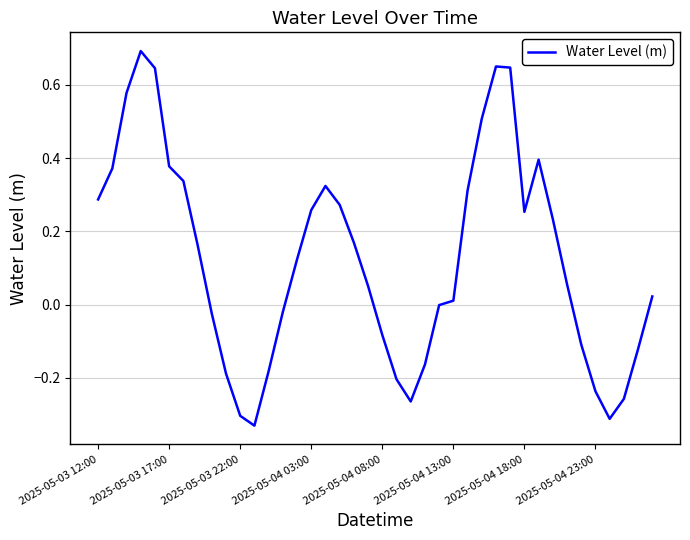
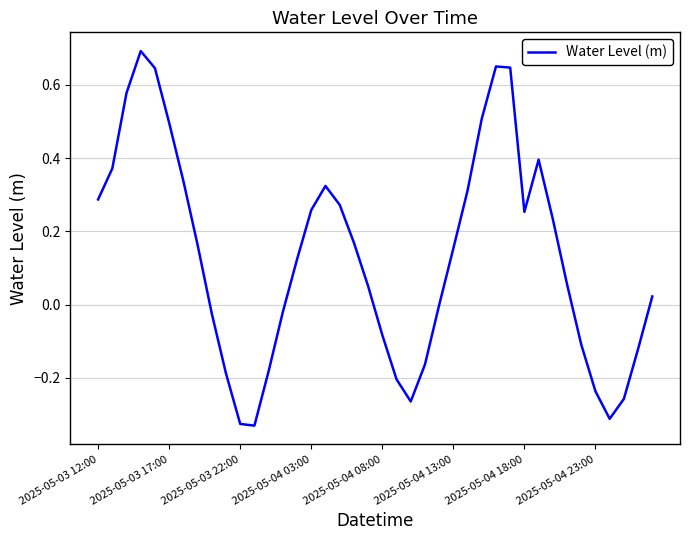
  {
    "2025-05-03 12:00": 0.29,
-   "2025-05-03 17:00": 0.38,
-   "2025-05-03 22:00": -0.30,
+   "2025-05-03 17:00": 0.50,
+   "2025-05-03 22:00": -0.33,
    "2025-05-04 03:00": 0.26,
    "2025-05-04 08:00": -0.08,
-   "2025-05-04 13:00": 0.01,
+   "2025-05-04 13:00": 0.15,
    "2025-05-04 18:00": 0.25,
    "2025-05-04 23:00": -0.24
  }
